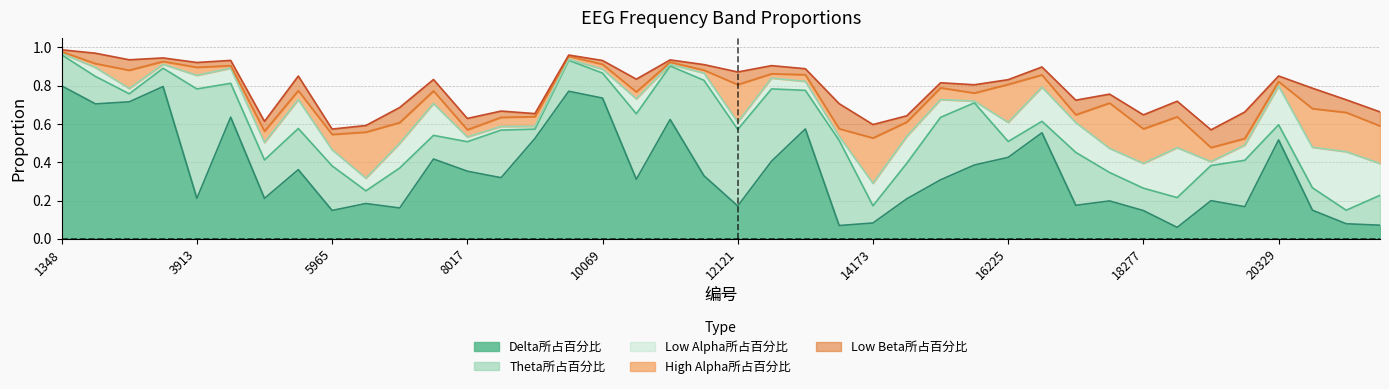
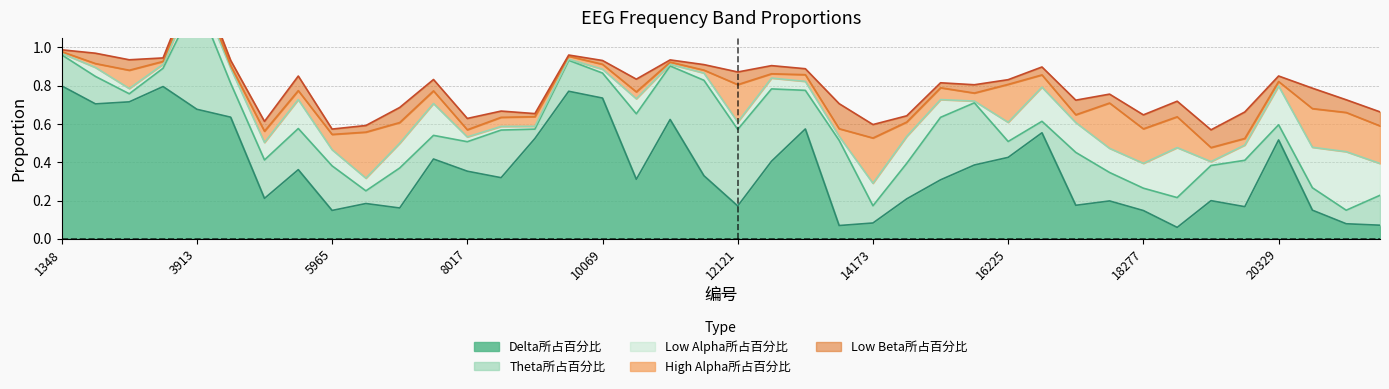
  {
    "Delta所占百分比": {
      "1348": 0.80,
-     "3913": 0.21,
+     "3913": 0.68,
      "5965": 0.15,
      "8017": 0.35,
      "10069": 0.74,
      "12121": 0.17,
      "14173": 0.08,
      "16225": 0.43,
      "18277": 0.15,
      "20329": 0.52
    }
  }
